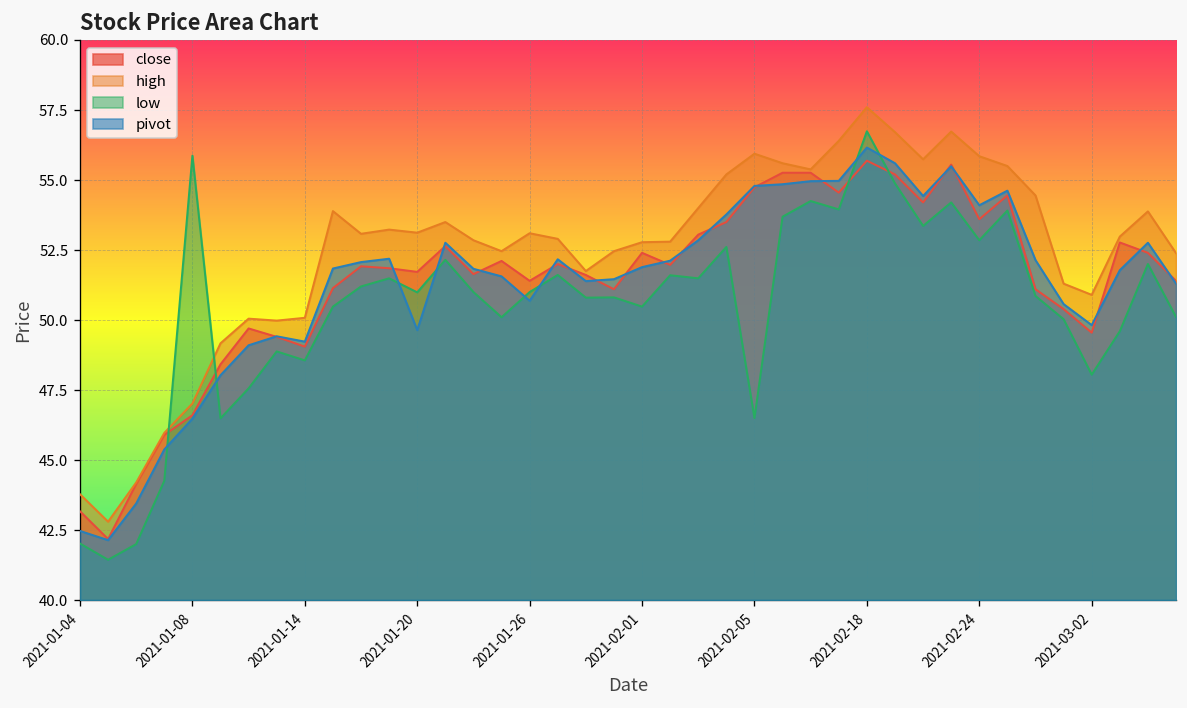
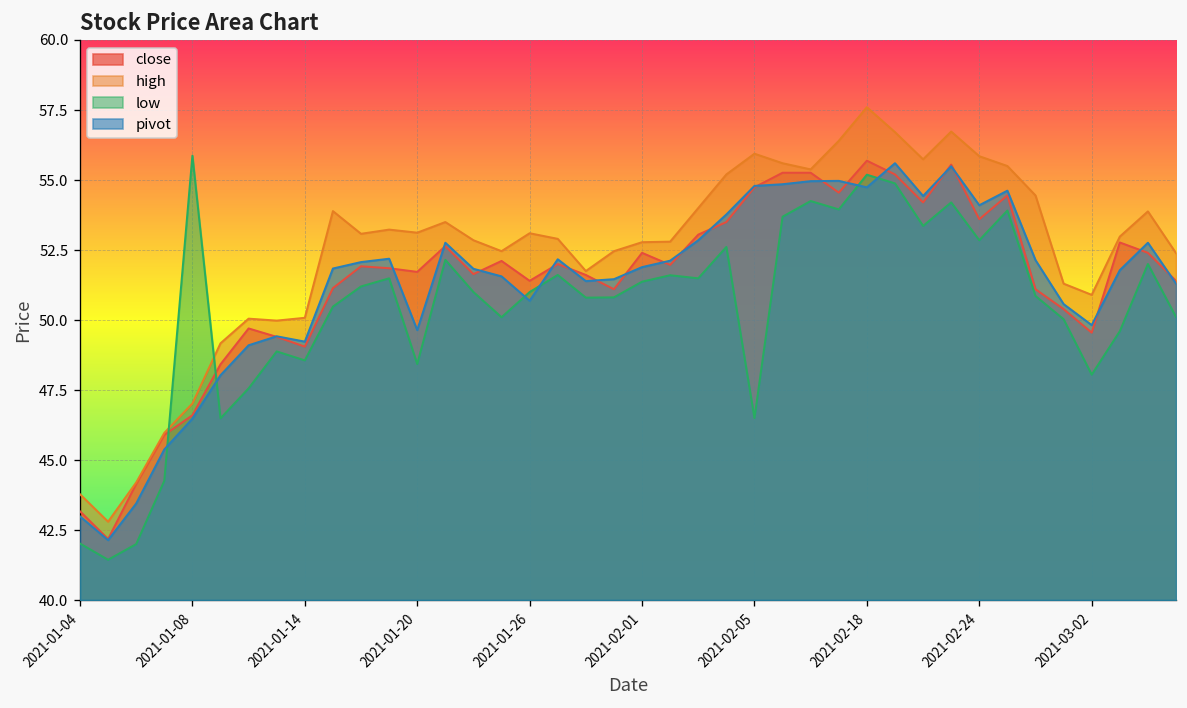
  {
    "low": {
      "2021-01-04": 42.0,
      "2021-01-08": 55.9,
      "2021-01-14": 48.6,
-     "2021-01-20": 51.0,
+     "2021-01-20": 48.4,
      "2021-01-26": 51.0,
-     "2021-02-01": 50.5,
+     "2021-02-01": 51.4,
      "2021-02-05": 46.5,
-     "2021-02-18": 56.7,
+     "2021-02-18": 55.2,
      "2021-02-24": 52.9,
      "2021-03-02": 48.1
    },
    "pivot": {
-     "2021-01-04": 42.5,
+     "2021-01-04": 43.0,
      "2021-01-08": 46.5,
      "2021-01-14": 49.2,
      "2021-01-20": 49.6,
      "2021-01-26": 50.7,
      "2021-02-01": 51.9,
-     "2021-02-18": 56.2,
+     "2021-02-18": 54.7,
      "2021-02-24": 54.1,
      "2021-03-02": 49.8
    }
  }
